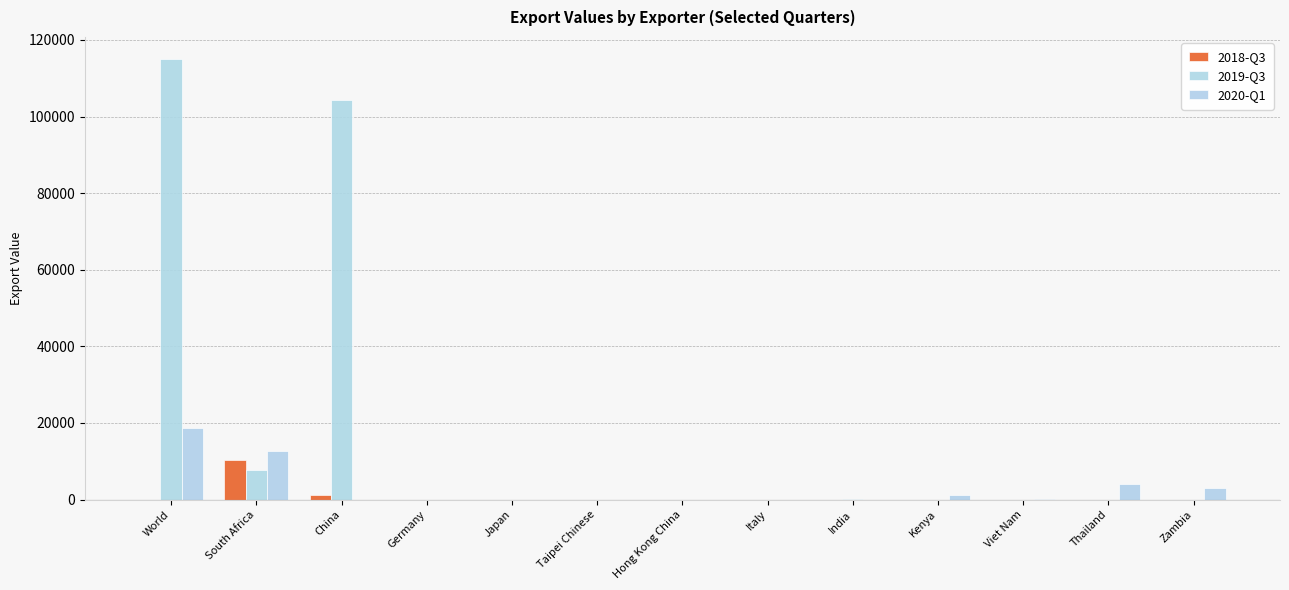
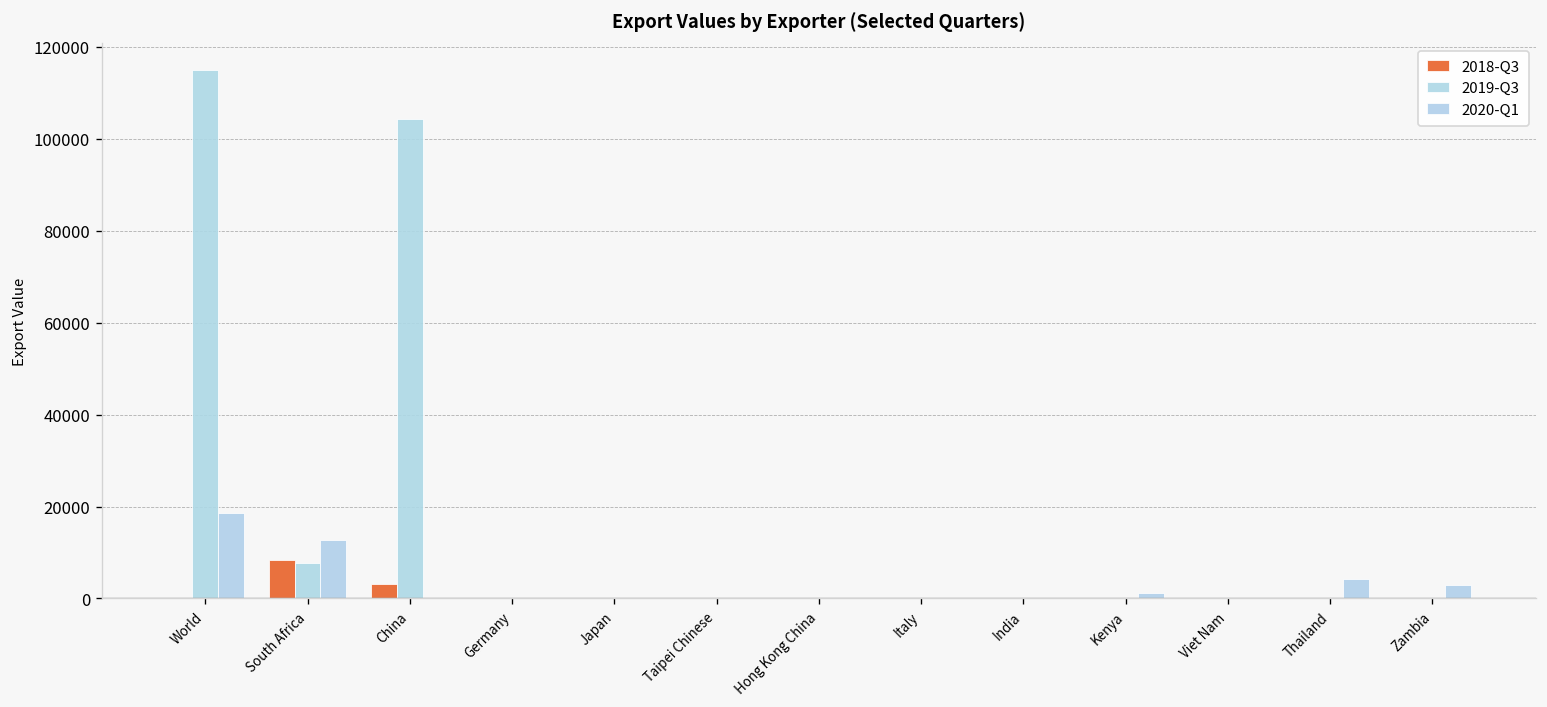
  {
    "2018-Q3": {
      "World": 0,
-     "South Africa": 10000,
-     "China": 1000,
+     "South Africa": 8000,
+     "China": 3000,
      "Germany": 0,
      "Japan": 0,
      "Taipei Chinese": 0,
      "Hong Kong China": 0,
      "Italy": 0,
      "India": 0,
      "Kenya": 0,
      "Viet Nam": 0,
      "Thailand": 0,
      "Zambia": 0
    }
  }
